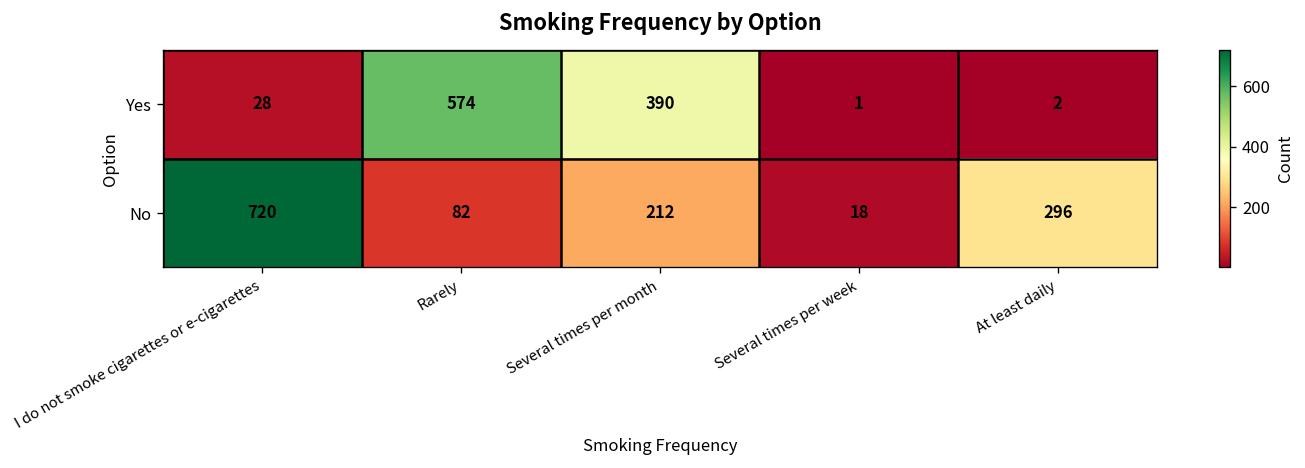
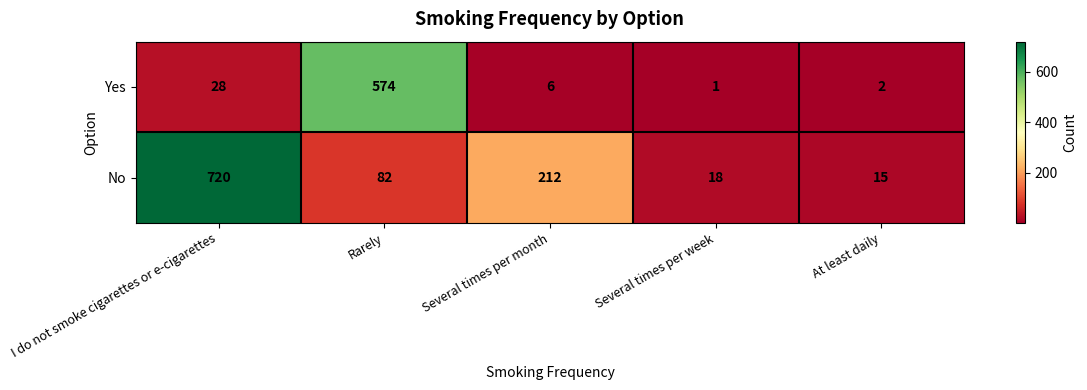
  {
    "Yes": {
      "I do not smoke cigarettes or e-cigarettes": 28,
      "Rarely": 574,
-     "Several times per month": 390,
+     "Several times per month": 6,
      "Several times per week": 1,
      "At least daily": 2
    },
    "No": {
      "I do not smoke cigarettes or e-cigarettes": 720,
      "Rarely": 82,
      "Several times per month": 212,
      "Several times per week": 18,
-     "At least daily": 296
+     "At least daily": 15
    }
  }
